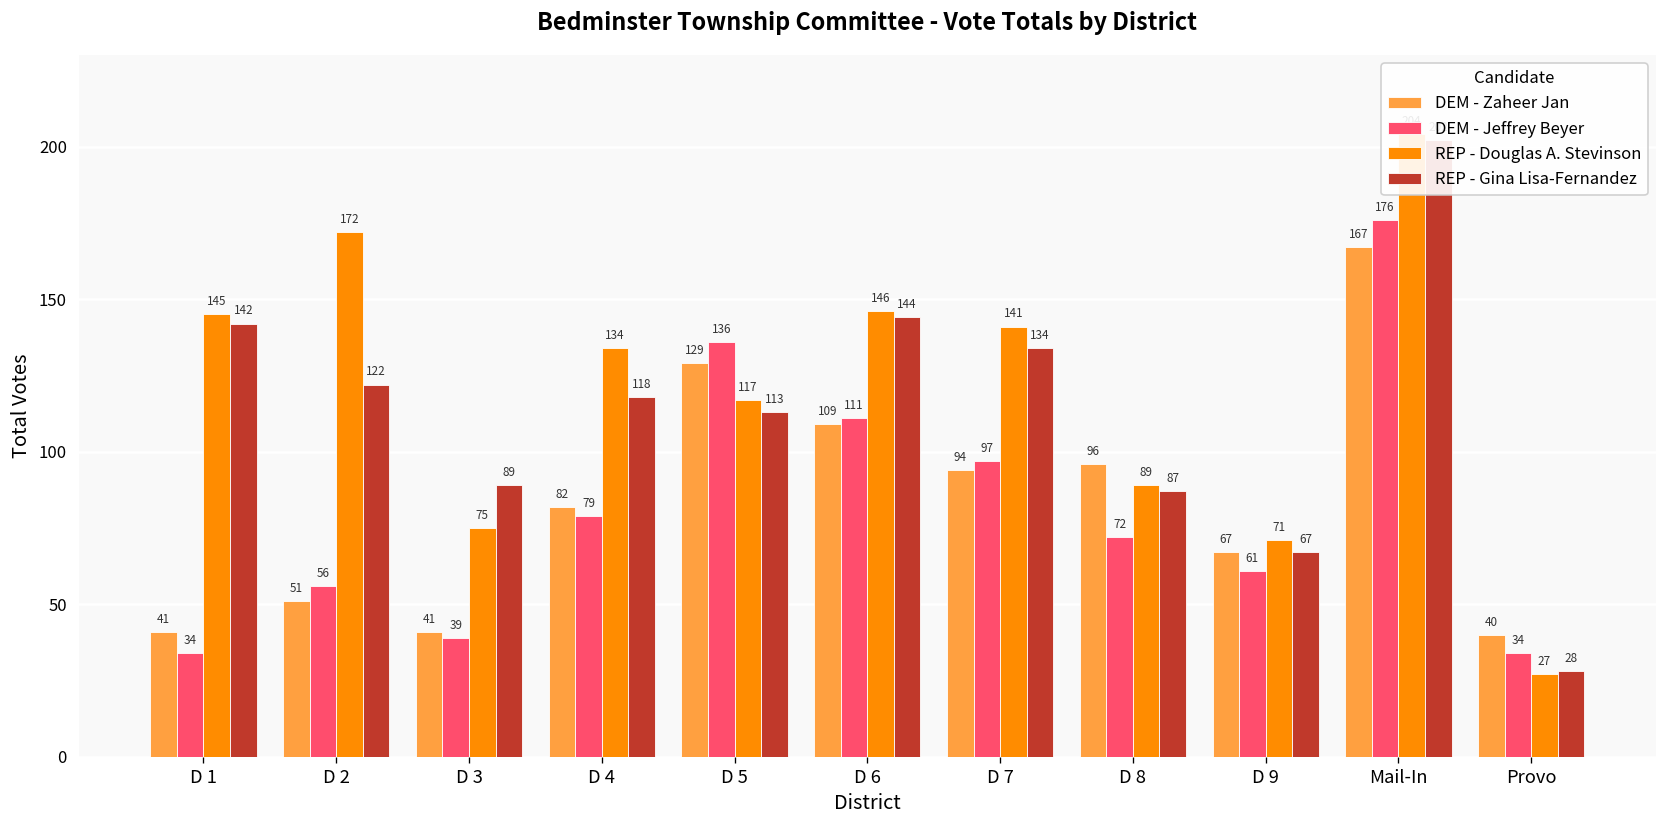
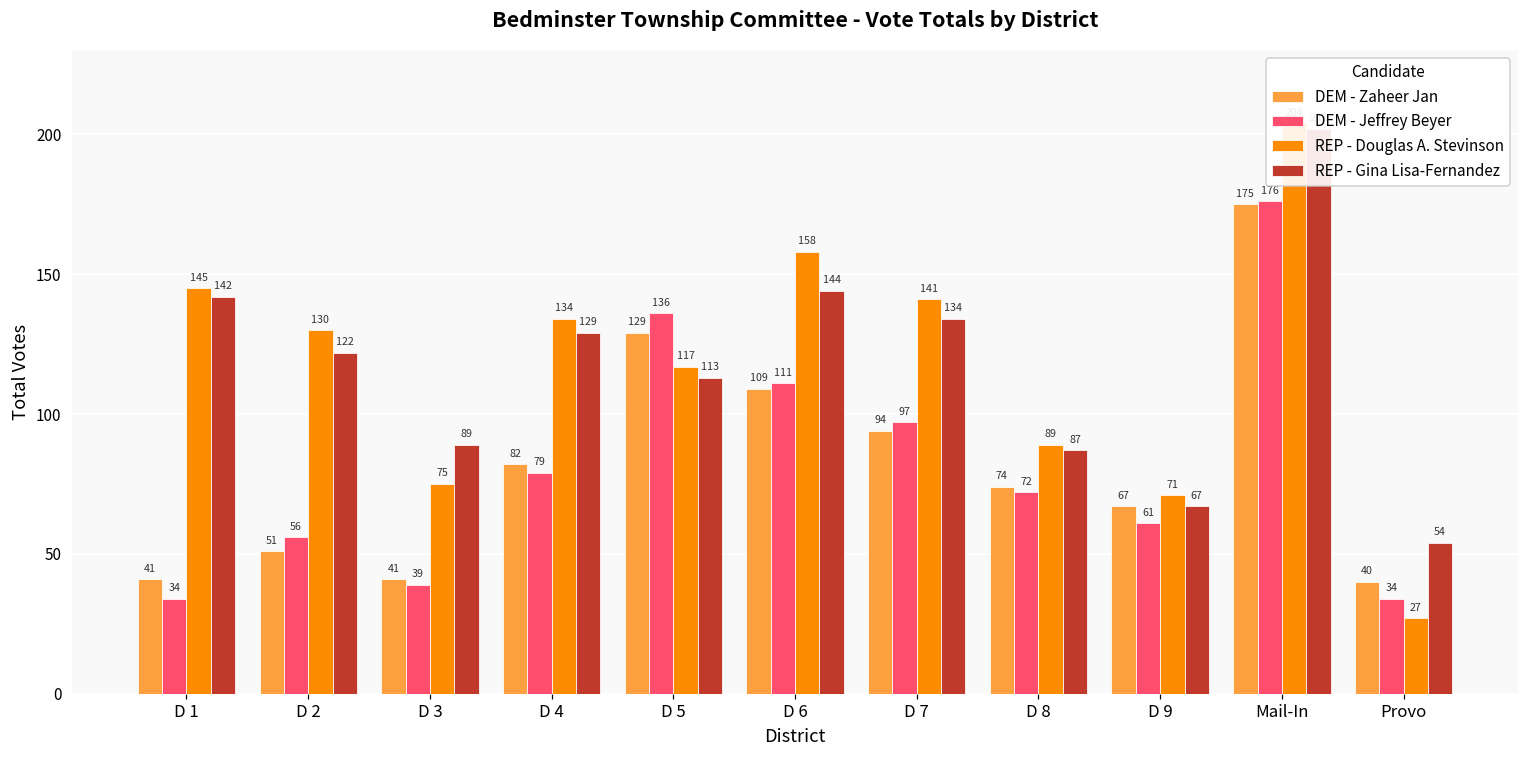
  {
    "DEM - Zaheer Jan": {
      "D 1": 41,
      "D 2": 51,
      "D 3": 41,
      "D 4": 82,
      "D 5": 129,
      "D 6": 109,
      "D 7": 94,
-     "D 8": 96,
+     "D 8": 74,
      "D 9": 67,
-     "Mail-In": 167,
+     "Mail-In": 175,
      "Provo": 40
    },
    "DEM - Jeffrey Beyer": {
      "D 1": 34,
      "D 2": 56,
      "D 3": 39,
      "D 4": 79,
      "D 5": 136,
      "D 6": 111,
      "D 7": 97,
      "D 8": 72,
      "D 9": 61,
      "Mail-In": 176,
      "Provo": 34
    },
    "REP - Douglas A. Stevinson": {
      "D 1": 145,
-     "D 2": 172,
+     "D 2": 130,
      "D 3": 75,
      "D 4": 134,
      "D 5": 117,
-     "D 6": 146,
+     "D 6": 158,
      "D 7": 141,
      "D 8": 89,
      "D 9": 71,
      "Provo": 27
    },
    "REP - Gina Lisa-Fernandez": {
      "D 1": 142,
      "D 2": 122,
      "D 3": 89,
-     "D 4": 118,
+     "D 4": 129,
      "D 5": 113,
      "D 6": 144,
      "D 7": 134,
      "D 8": 87,
      "D 9": 67,
-     "Provo": 28
+     "Provo": 54
    }
  }
